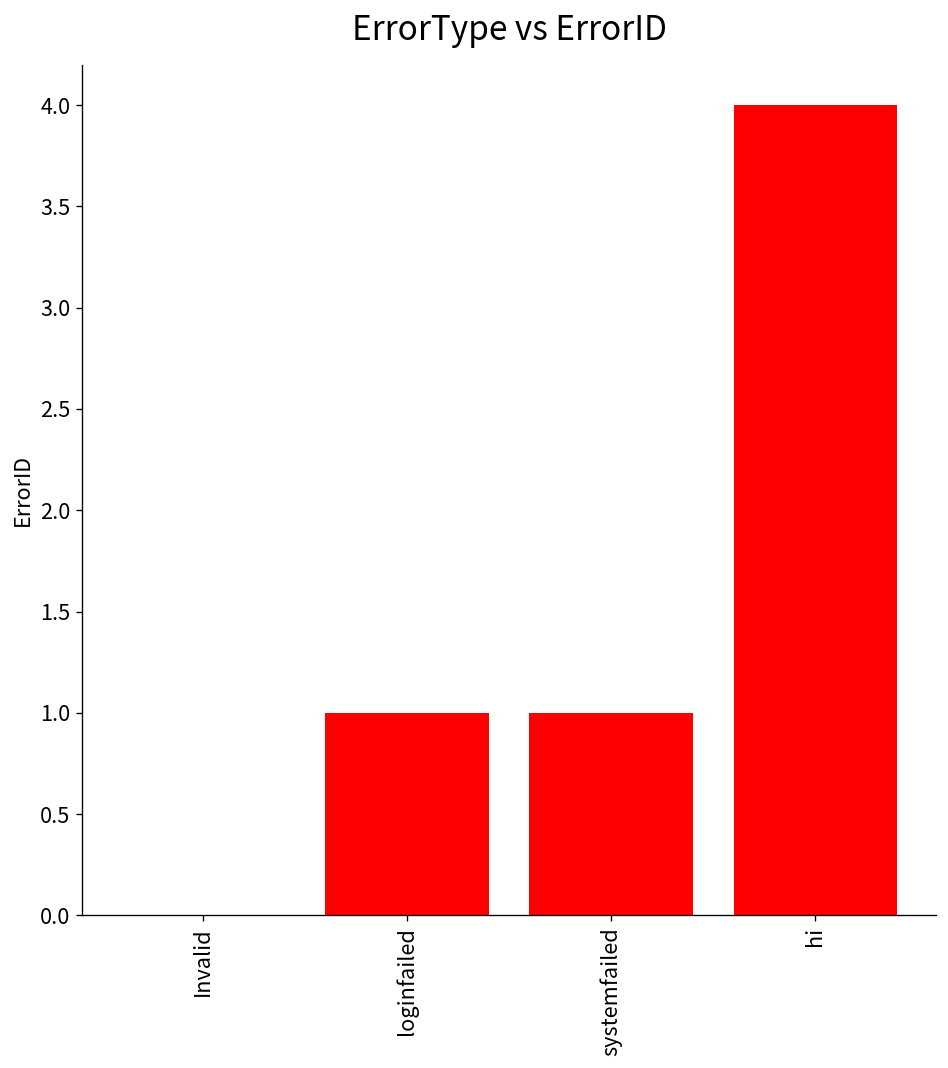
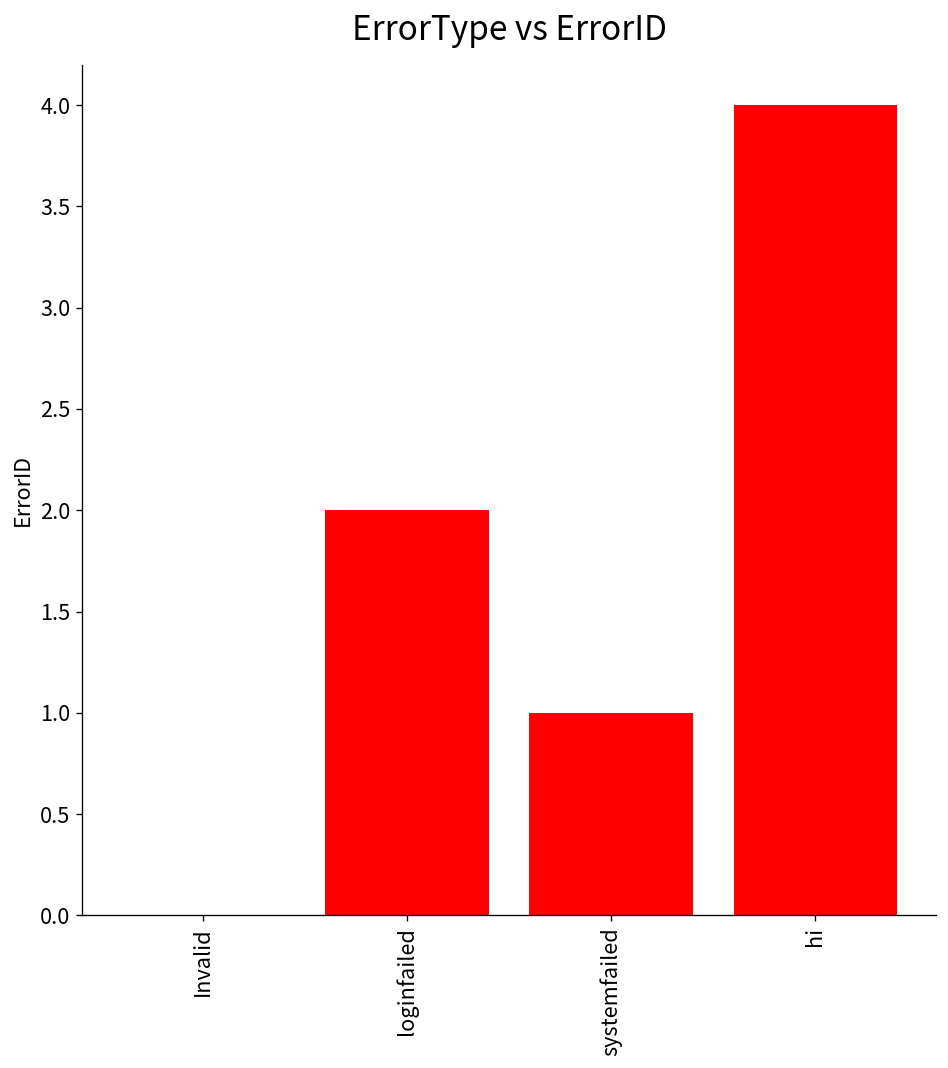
  {
    "Invalid": 0,
-   "loginfailed": 1,
+   "loginfailed": 2,
    "systemfailed": 1,
    "hi": 4
  }
